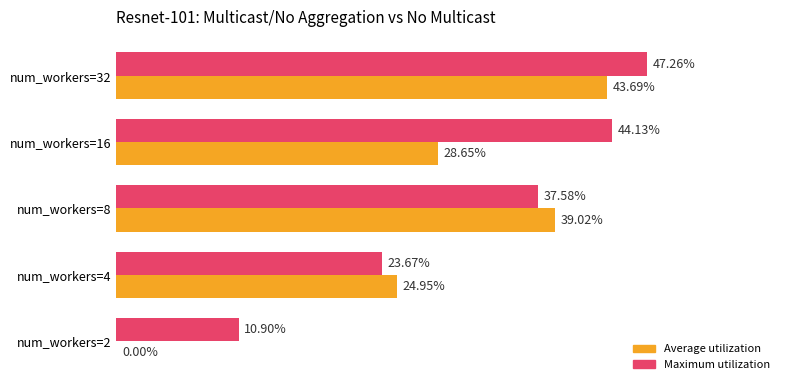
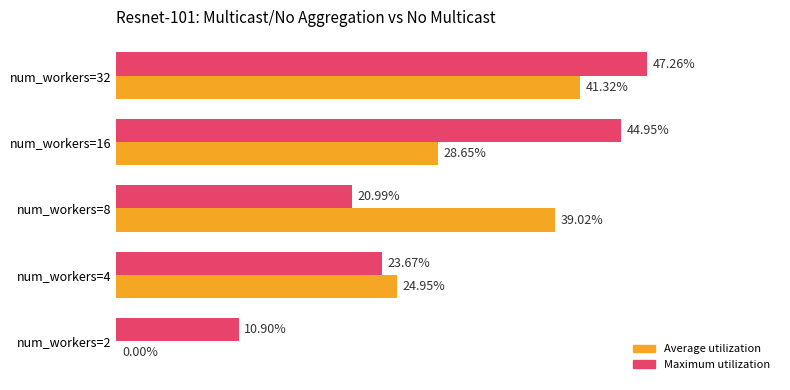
  {
    "Average utilization": {
-     "num_workers=32": "43.69%",
+     "num_workers=32": "41.32%",
      "num_workers=16": "28.65%",
      "num_workers=8": "39.02%",
      "num_workers=4": "24.95%",
      "num_workers=2": "0.00%"
    },
    "Maximum utilization": {
      "num_workers=32": "47.26%",
-     "num_workers=16": "44.13%",
-     "num_workers=8": "37.58%",
+     "num_workers=16": "44.95%",
+     "num_workers=8": "20.99%",
      "num_workers=4": "23.67%",
      "num_workers=2": "10.90%"
    }
  }
